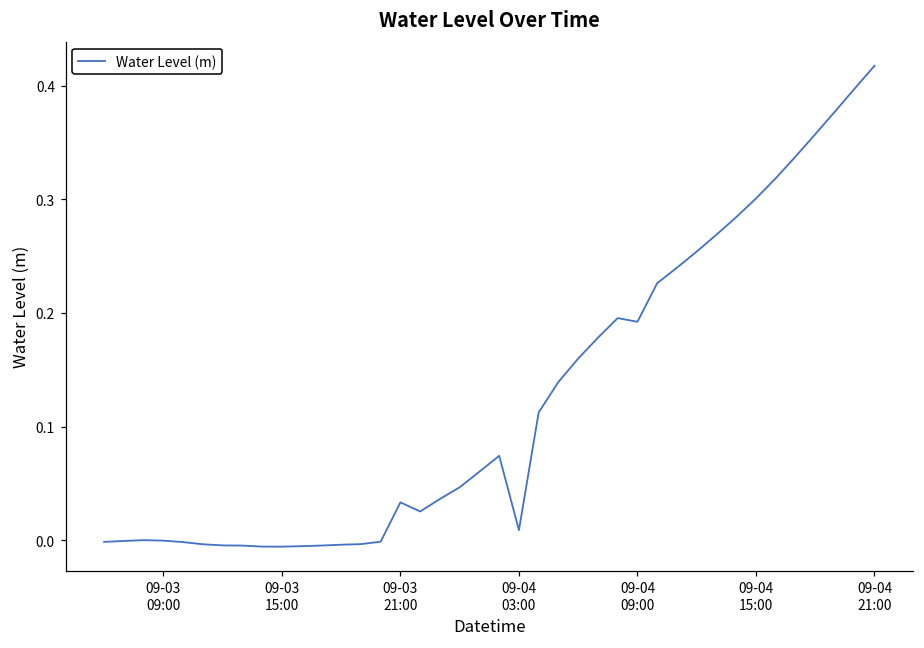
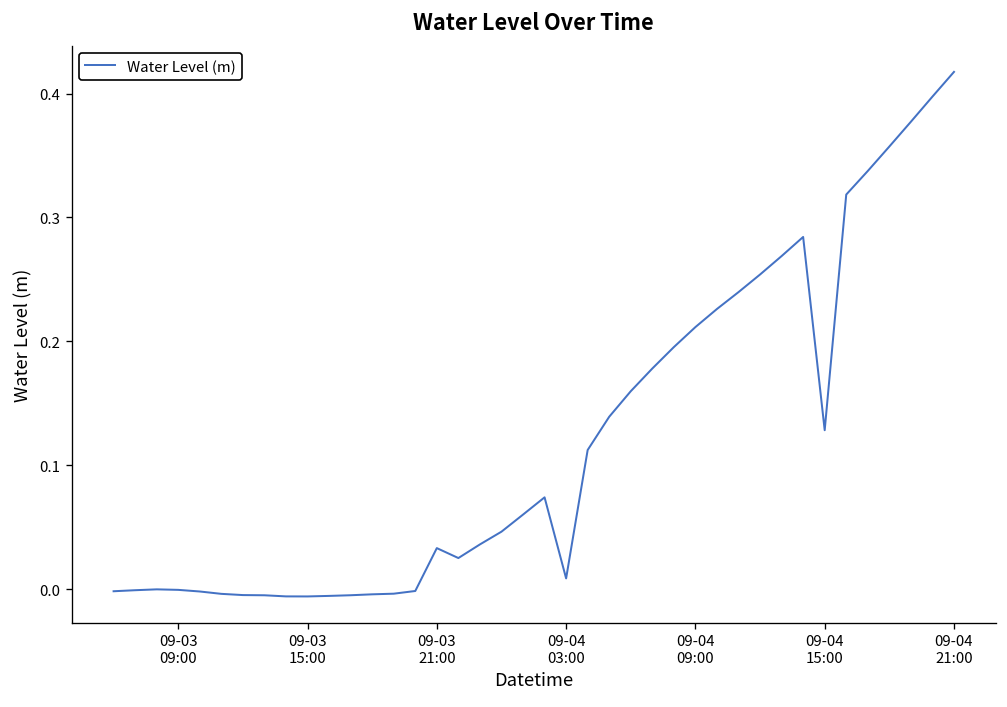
  {
    "09-03 09:00": 0.000,
    "09-03 15:00": -0.006,
    "09-03 21:00": 0.033,
    "09-04 03:00": 0.009,
-   "09-04 09:00": 0.192,
-   "09-04 15:00": 0.301,
+   "09-04 09:00": 0.212,
+   "09-04 15:00": 0.128,
    "09-04 21:00": 0.417
  }
